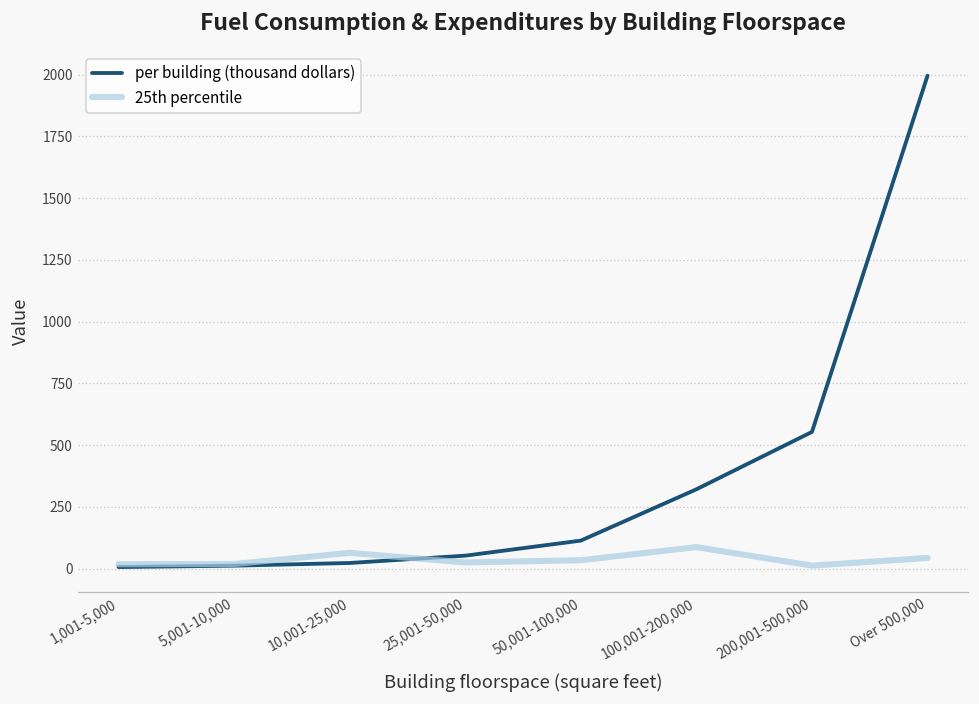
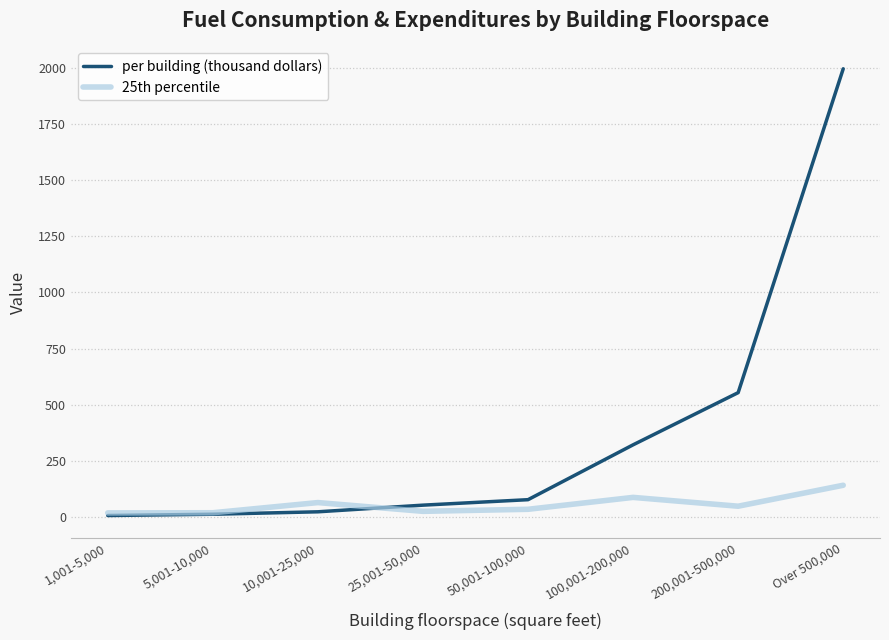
  {
    "per building (thousand dollars)": {
      "1,001-5,000": 10,
      "10,001-25,000": 20,
      "25,001-50,000": 50,
-     "50,001-100,000": 110,
+     "50,001-100,000": 80,
      "100,001-200,000": 320,
      "200,001-500,000": 550,
      "Over 500,000": 2000
    },
    "25th percentile": {
      "1,001-5,000": 20,
      "10,001-25,000": 60,
      "25,001-50,000": 20,
      "50,001-100,000": 30,
      "100,001-200,000": 90,
-     "200,001-500,000": 10,
-     "Over 500,000": 40
+     "200,001-500,000": 50,
+     "Over 500,000": 140
    }
  }
